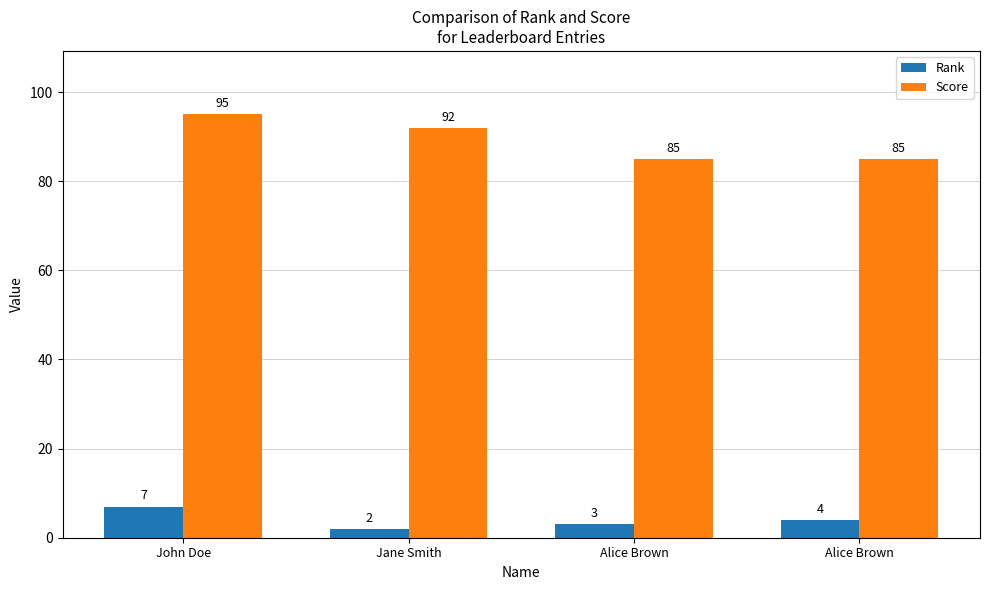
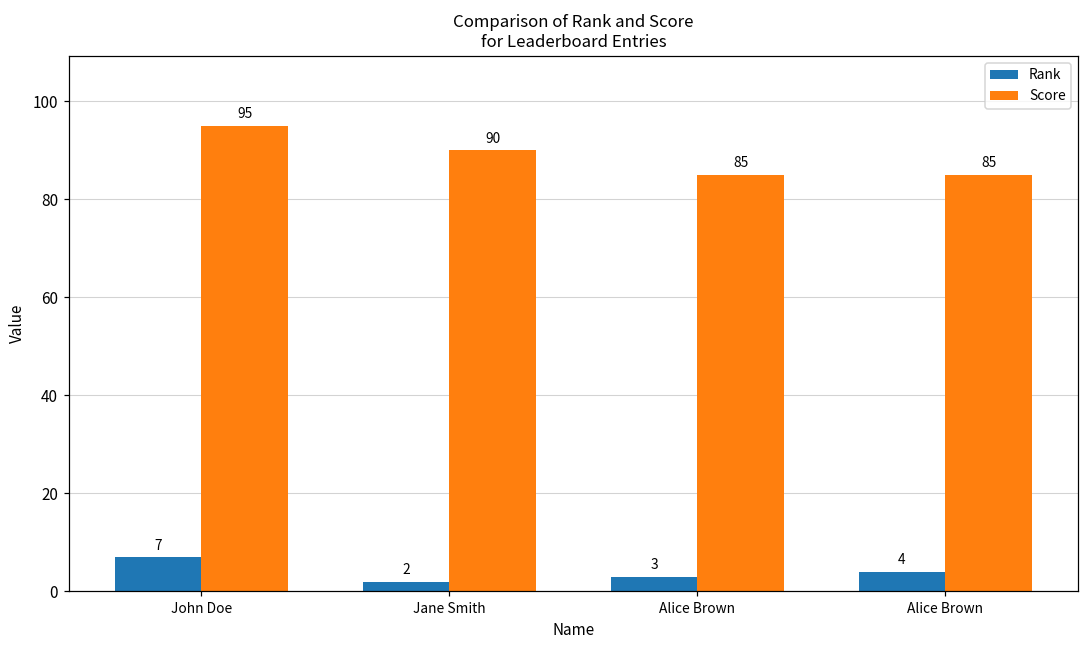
  {
    "Rank": {
      "John Doe": 7,
      "Jane Smith": 2
    },
    "Score": {
      "John Doe": 95,
-     "Jane Smith": 92
+     "Jane Smith": 90
    }
  }
